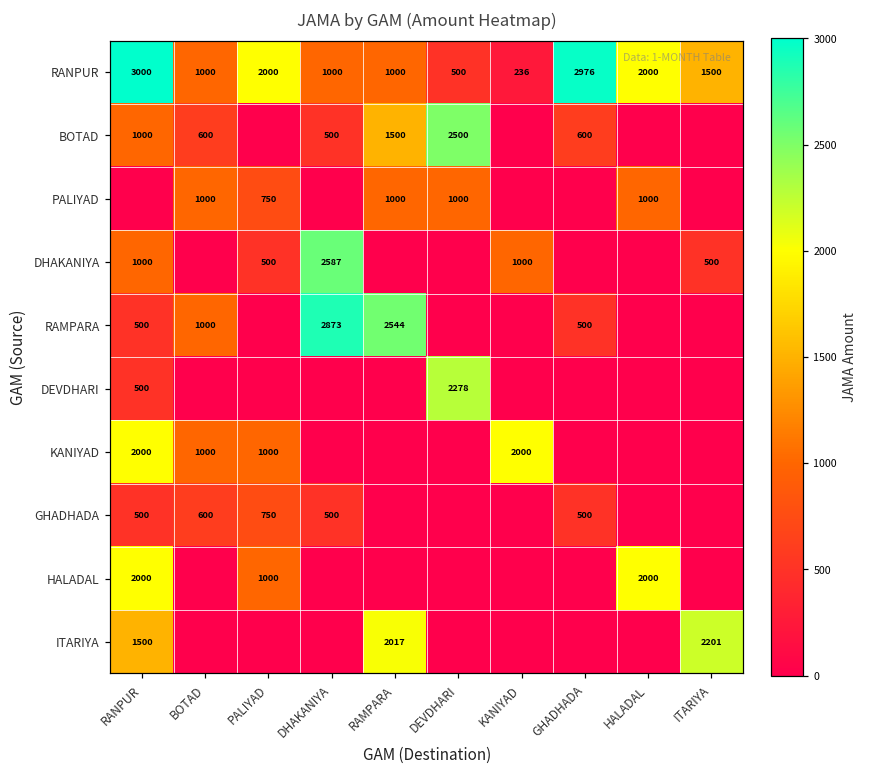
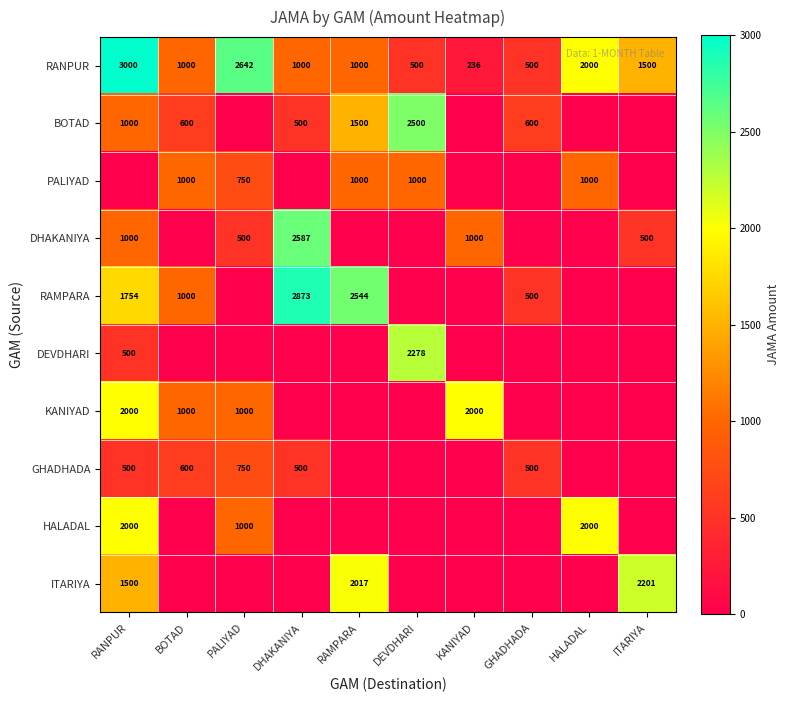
  {
    "RANPUR": {
      "RANPUR": 3000,
      "BOTAD": 1000,
-     "PALIYAD": 2000,
+     "PALIYAD": 2642,
      "DHAKANIYA": 1000,
      "RAMPARA": 1000,
      "DEVDHARI": 500,
      "KANIYAD": 236,
-     "GHADHADA": 2976,
+     "GHADHADA": 500,
      "ITARIYA": 1500
    },
    "BOTAD": {
      "RANPUR": 1000,
      "BOTAD": 600,
      "DHAKANIYA": 500,
      "RAMPARA": 1500,
      "DEVDHARI": 2500,
      "GHADHADA": 600
    },
    "PALIYAD": {
      "BOTAD": 1000,
      "PALIYAD": 750,
      "RAMPARA": 1000,
      "DEVDHARI": 1000,
      "HALADAL": 1000
    },
    "DHAKANIYA": {
      "RANPUR": 1000,
      "PALIYAD": 500,
      "DHAKANIYA": 2587,
      "KANIYAD": 1000,
      "ITARIYA": 500
    },
    "RAMPARA": {
-     "RANPUR": 500,
+     "RANPUR": 1754,
      "BOTAD": 1000,
      "DHAKANIYA": 2873,
      "RAMPARA": 2544,
      "GHADHADA": 500
    },
    "DEVDHARI": {
      "RANPUR": 500,
      "DEVDHARI": 2278
    },
    "KANIYAD": {
      "RANPUR": 2000,
      "BOTAD": 1000,
      "PALIYAD": 1000,
      "KANIYAD": 2000
    },
    "GHADHADA": {
      "RANPUR": 500,
      "BOTAD": 600,
      "PALIYAD": 750,
      "DHAKANIYA": 500,
      "GHADHADA": 500
    },
    "HALADAL": {
      "RANPUR": 2000,
      "PALIYAD": 1000,
      "HALADAL": 2000
    },
    "ITARIYA": {
      "RANPUR": 1500,
      "RAMPARA": 2017,
      "ITARIYA": 2201
    }
  }
